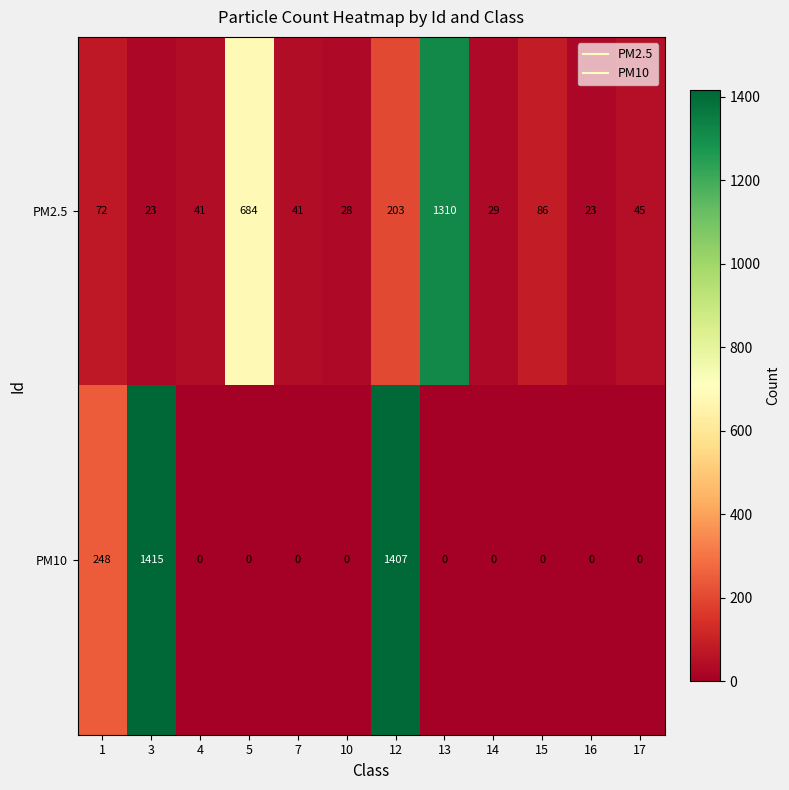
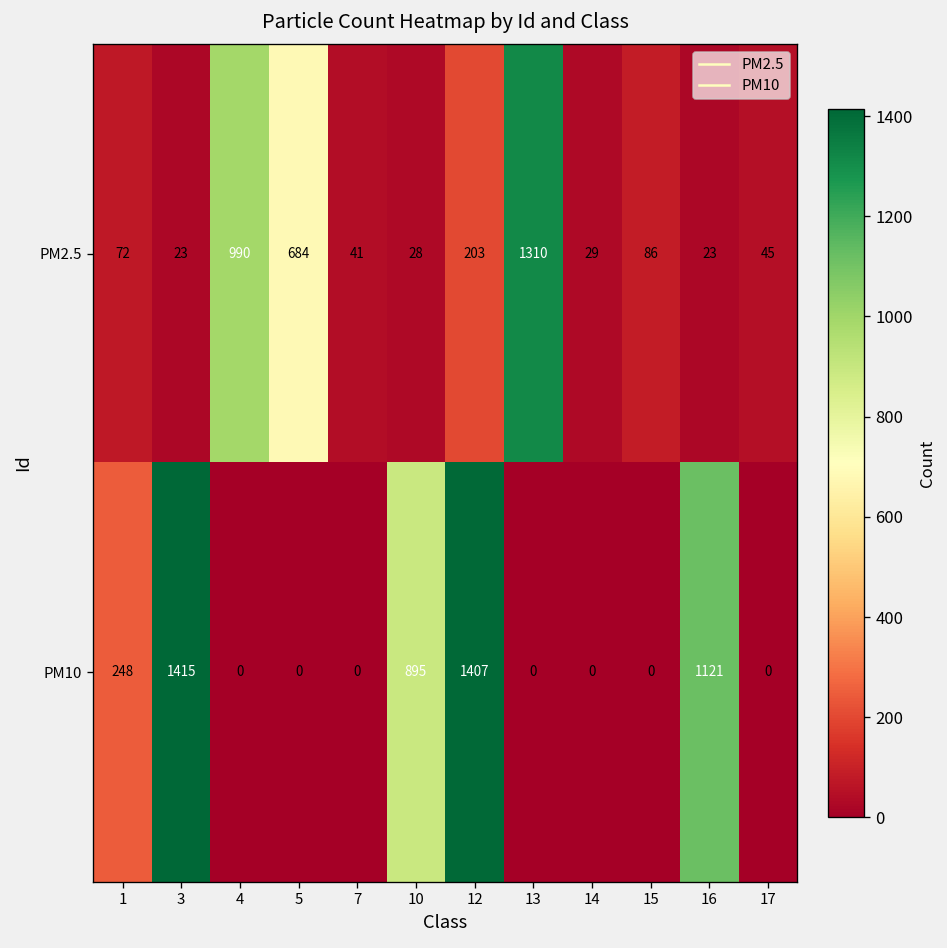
  {
    "PM2.5": {
      "1": 72,
      "3": 23,
-     "4": 41,
+     "4": 990,
      "5": 684,
      "7": 41,
      "10": 28,
      "12": 203,
      "13": 1310,
      "14": 29,
      "15": 86,
      "16": 23,
      "17": 45
    },
    "PM10": {
      "1": 248,
      "3": 1415,
      "4": 0,
      "5": 0,
      "7": 0,
-     "10": 0,
+     "10": 895,
      "12": 1407,
      "13": 0,
      "14": 0,
      "15": 0,
-     "16": 0,
+     "16": 1121,
      "17": 0
    }
  }
